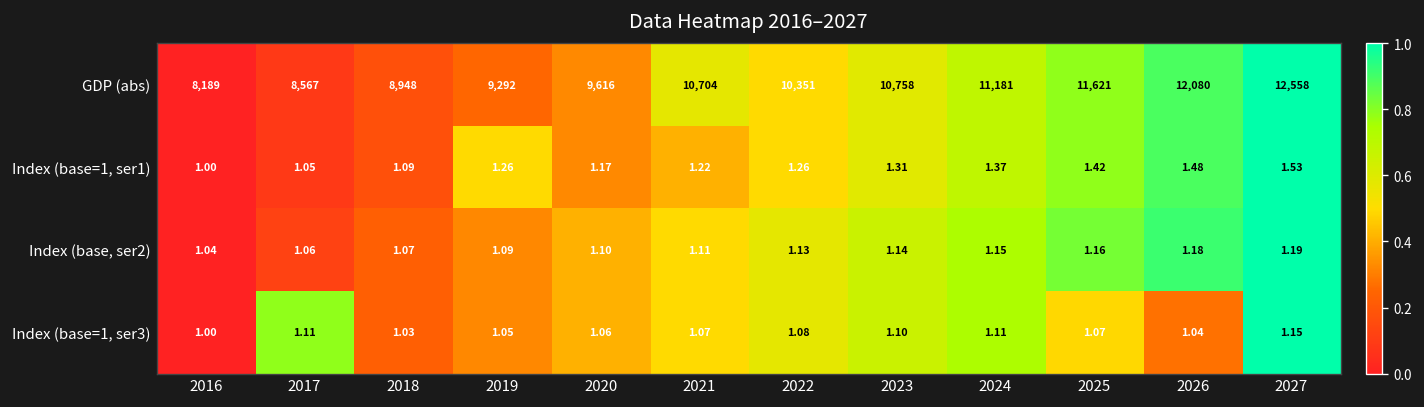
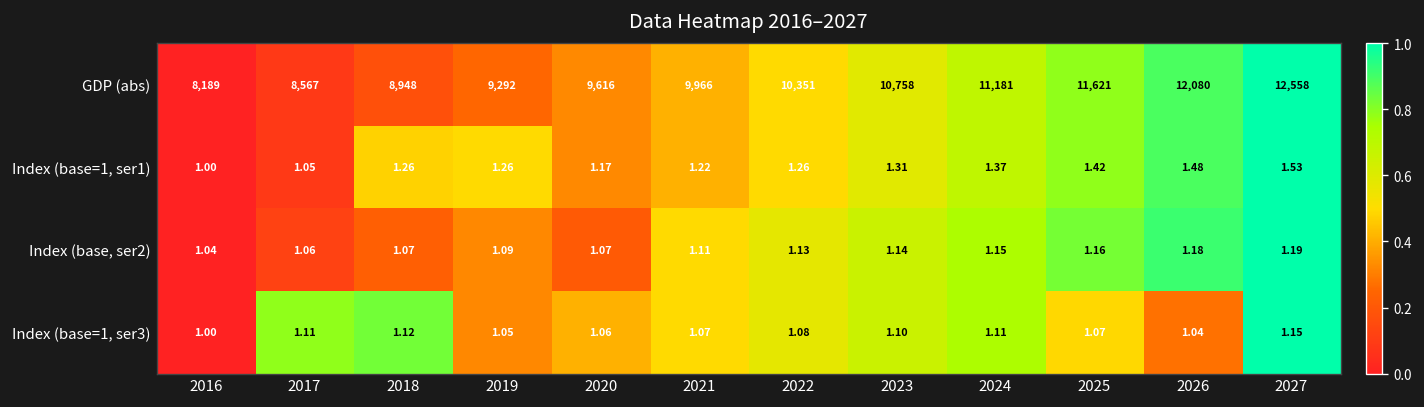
  {
    "GDP (abs)": {
      "2016": "8,189",
      "2017": "8,567",
      "2018": "8,948",
      "2019": "9,292",
      "2020": "9,616",
-     "2021": "10,704",
+     "2021": "9,966",
      "2022": "10,351",
      "2023": "10,758",
      "2024": "11,181",
      "2025": "11,621",
      "2026": "12,080",
      "2027": "12,558"
    },
    "Index (base=1, ser1)": {
      "2016": "1.00",
      "2017": "1.05",
-     "2018": "1.09",
+     "2018": "1.26",
      "2019": "1.26",
      "2020": "1.17",
      "2021": "1.22",
      "2022": "1.26",
      "2023": "1.31",
      "2024": "1.37",
      "2025": "1.42",
      "2026": "1.48",
      "2027": "1.53"
    },
    "Index (base, ser2)": {
      "2016": "1.04",
      "2017": "1.06",
      "2018": "1.07",
      "2019": "1.09",
-     "2020": "1.10",
+     "2020": "1.07",
      "2021": "1.11",
      "2022": "1.13",
      "2023": "1.14",
      "2024": "1.15",
      "2025": "1.16",
      "2026": "1.18",
      "2027": "1.19"
    },
    "Index (base=1, ser3)": {
      "2016": "1.00",
      "2017": "1.11",
-     "2018": "1.03",
+     "2018": "1.12",
      "2019": "1.05",
      "2020": "1.06",
      "2021": "1.07",
      "2022": "1.08",
      "2023": "1.10",
      "2024": "1.11",
      "2025": "1.07",
      "2026": "1.04",
      "2027": "1.15"
    }
  }
